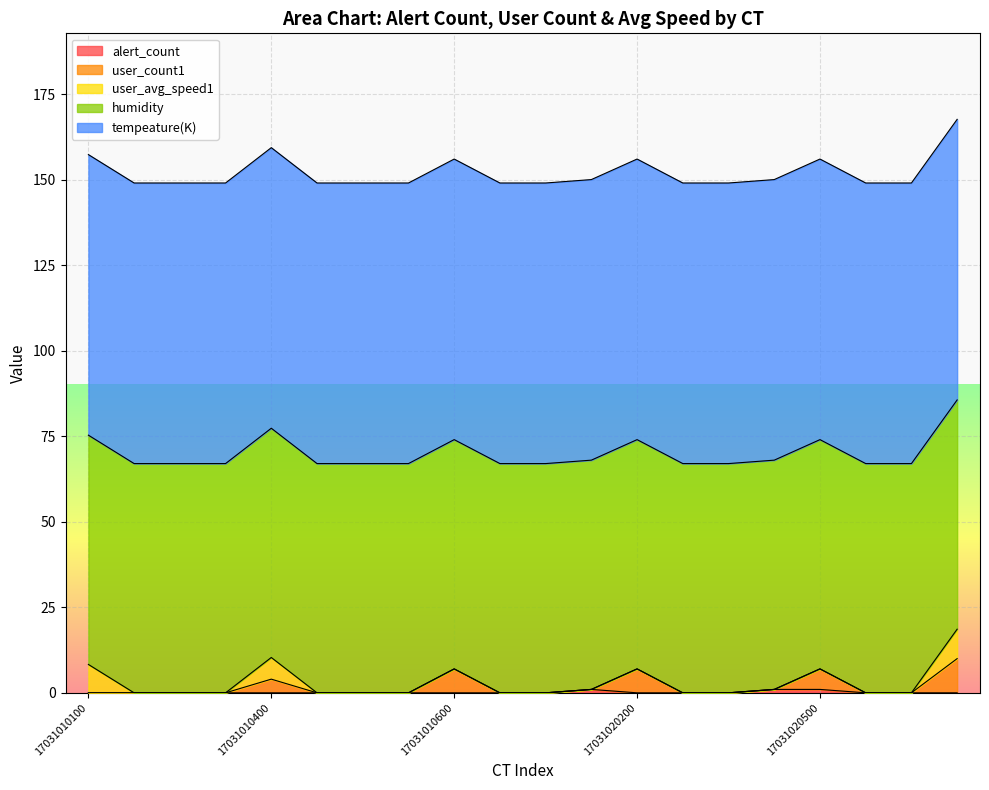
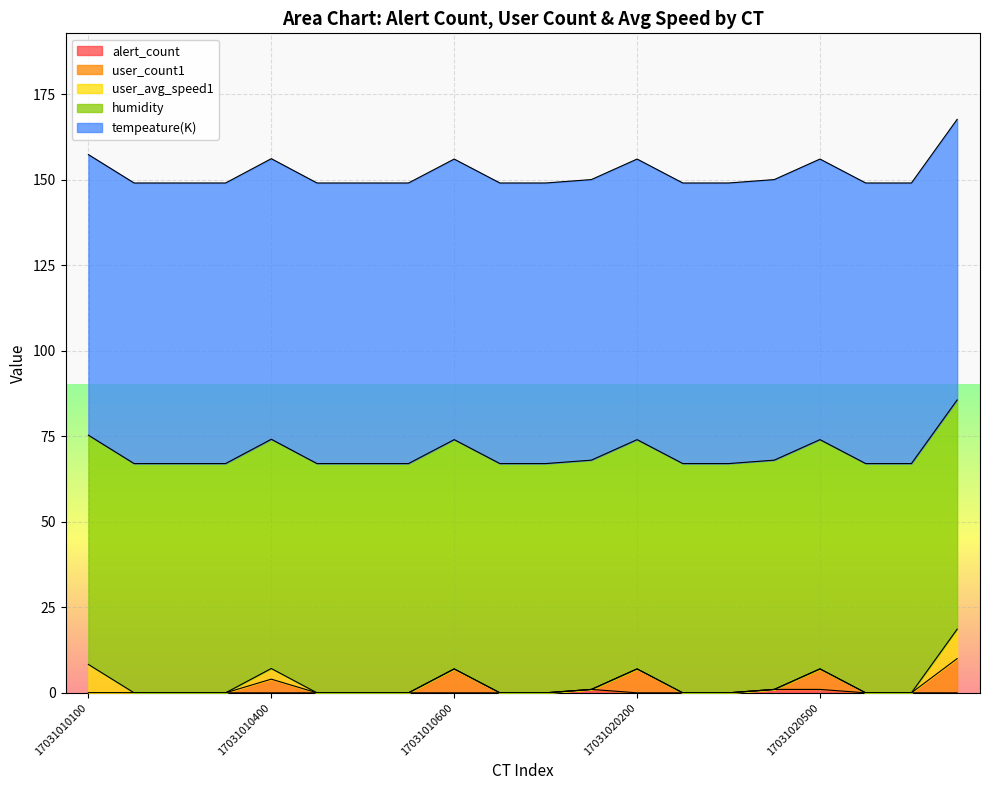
  {
    "alert_count": {
      "17031010400": 0,
      "17031010600": 0,
      "17031020200": 0,
      "17031020500": 1
    },
    "user_count1": {
      "17031010400": 4
    },
    "user_avg_speed1": {
      "17031010100": 8,
-     "17031010400": 6
+     "17031010400": 3
    },
    "humidity": {
      "17031010100": 67,
      "17031010400": 67,
      "17031010600": 67,
      "17031020200": 67,
      "17031020500": 67
    },
    "tempeature(K)": {
      "17031010100": 82,
      "17031010400": 82,
      "17031010600": 82,
      "17031020200": 82,
      "17031020500": 82
    }
  }
